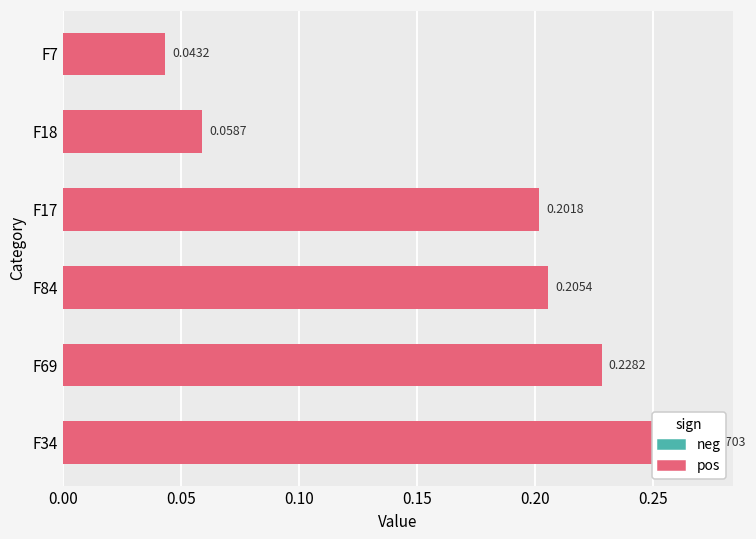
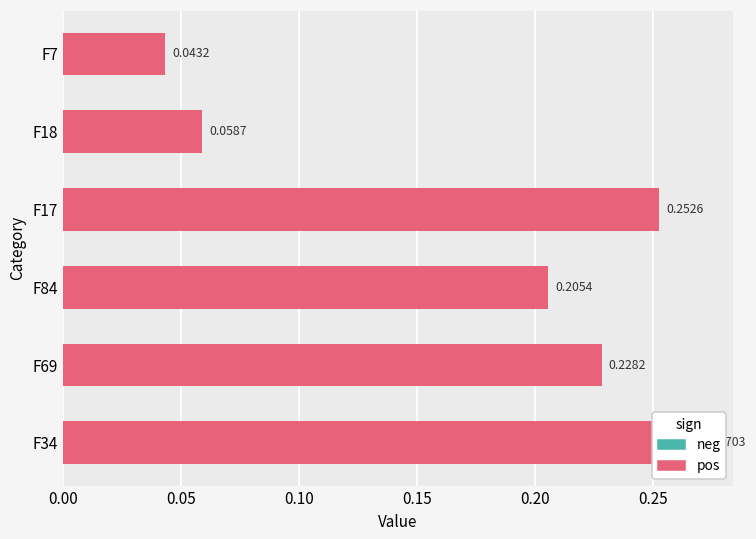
  {
    "F7": 0.0432,
    "F18": 0.0587,
-   "F17": 0.2018,
+   "F17": 0.2526,
    "F84": 0.2054,
    "F69": 0.2282
  }
